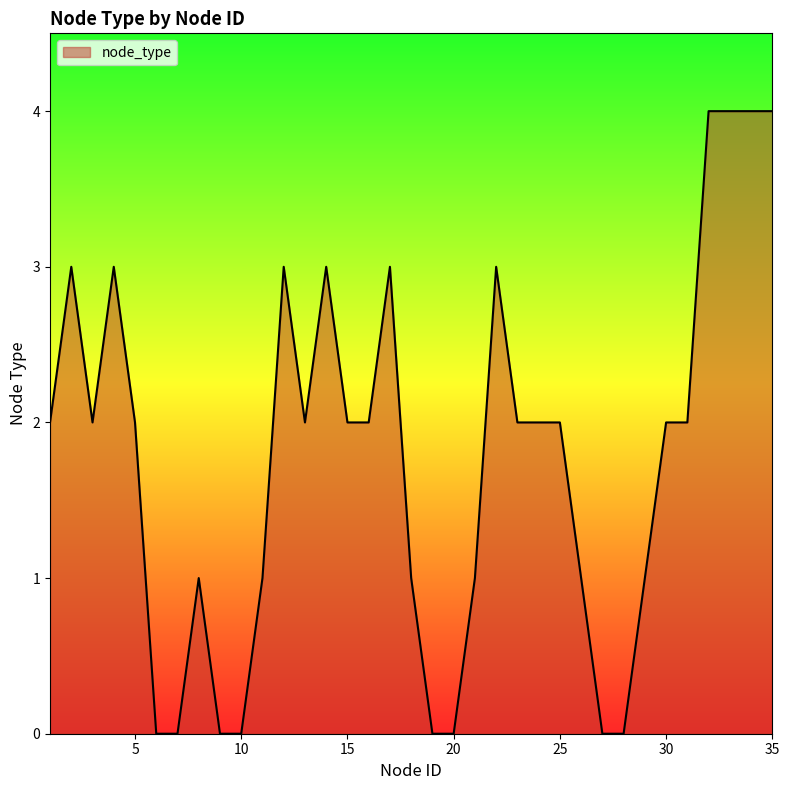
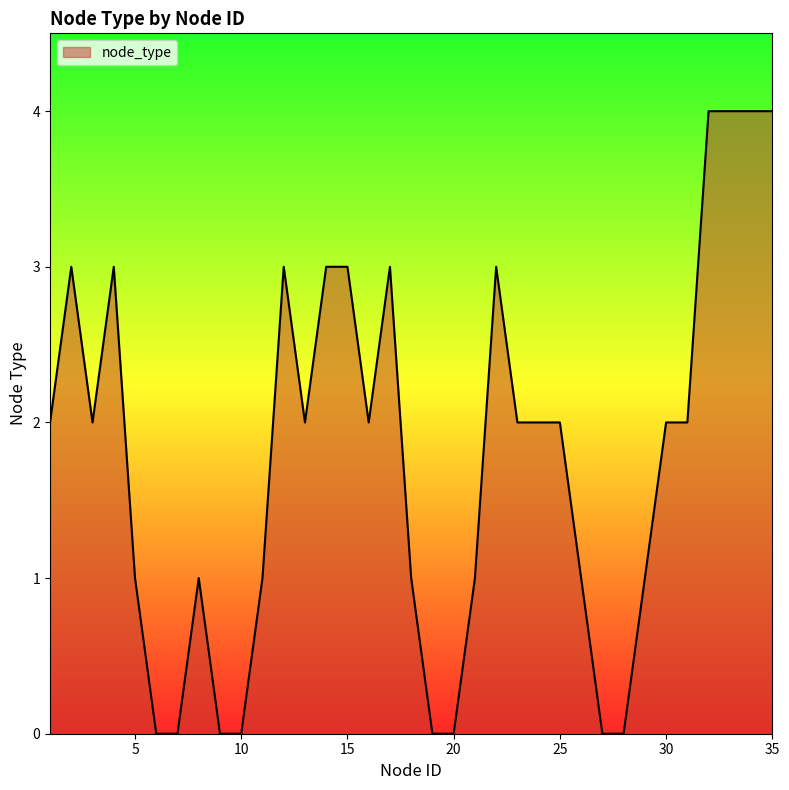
  {
-   "5": 2,
+   "5": 1,
    "10": 0,
-   "15": 2,
+   "15": 3,
    "20": 0,
    "25": 2,
    "30": 2,
    "35": 4
  }
